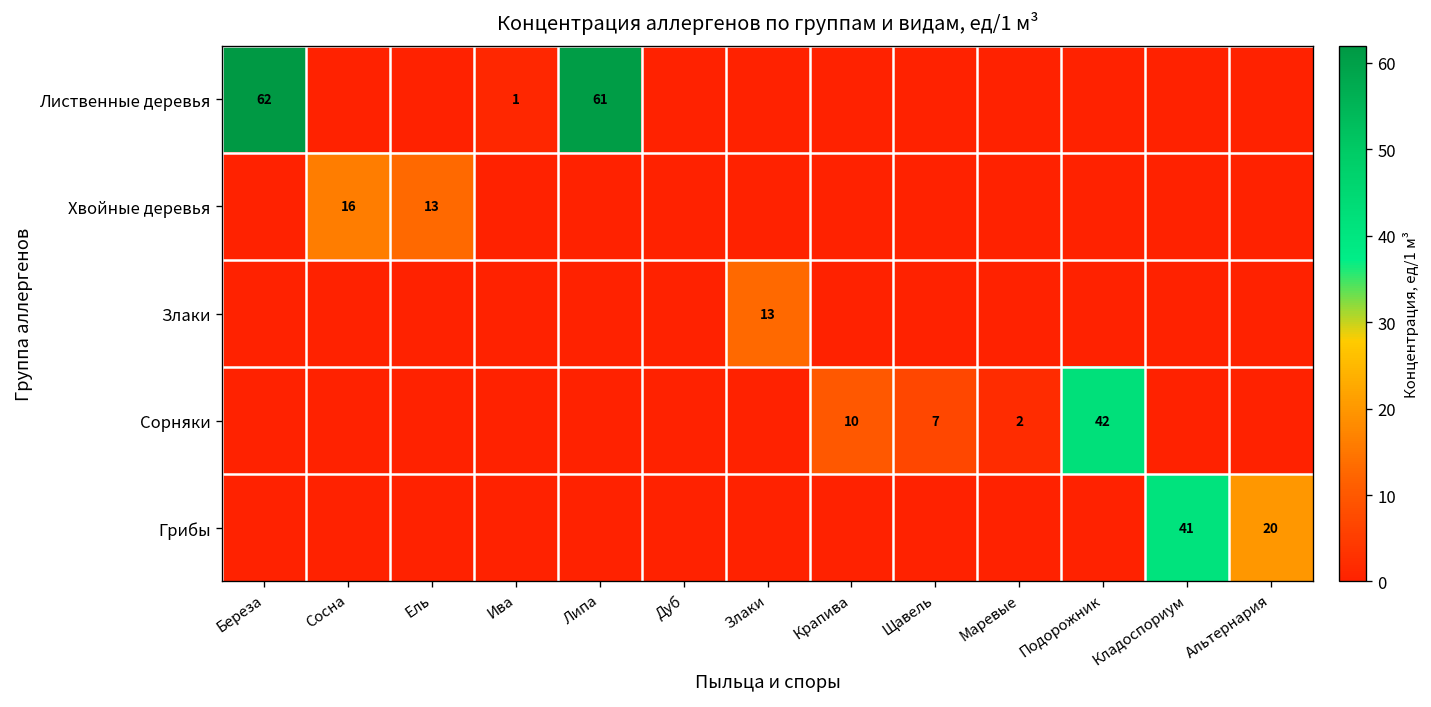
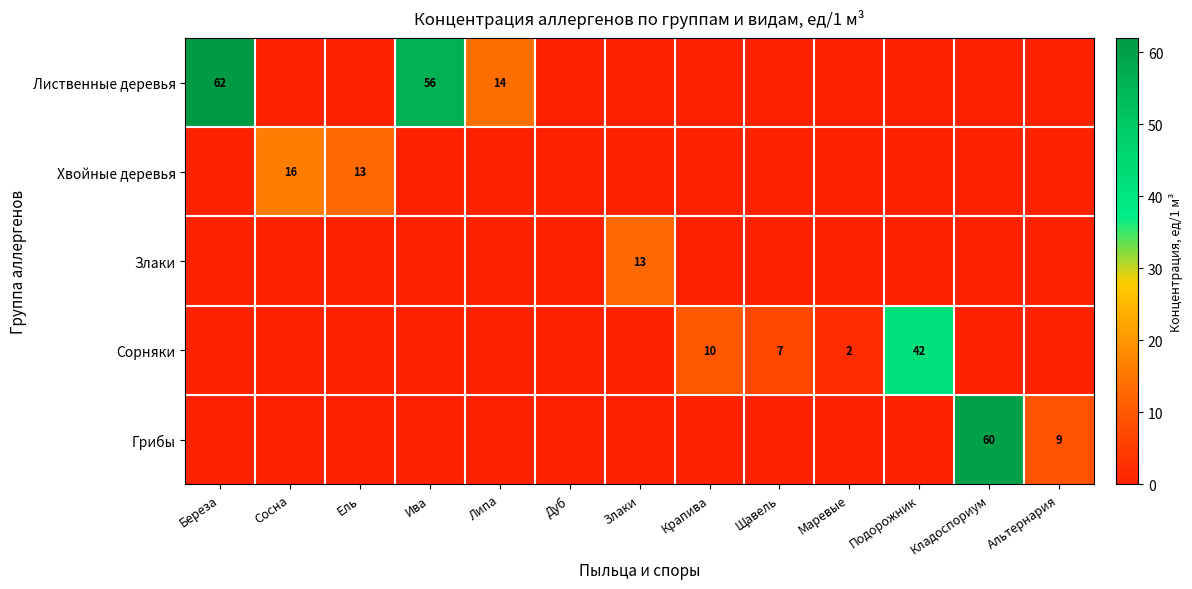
  {
    "Лиственные деревья": {
      "Береза": 62,
-     "Ива": 1,
-     "Липа": 61
+     "Ива": 56,
+     "Липа": 14
    },
    "Хвойные деревья": {
      "Сосна": 16,
      "Ель": 13
    },
    "Злаки": {
      "Злаки": 13
    },
    "Сорняки": {
      "Крапива": 10,
      "Щавель": 7,
      "Маревые": 2,
      "Подорожник": 42
    },
    "Грибы": {
-     "Кладоспориум": 41,
-     "Альтернария": 20
+     "Кладоспориум": 60,
+     "Альтернария": 9
    }
  }
